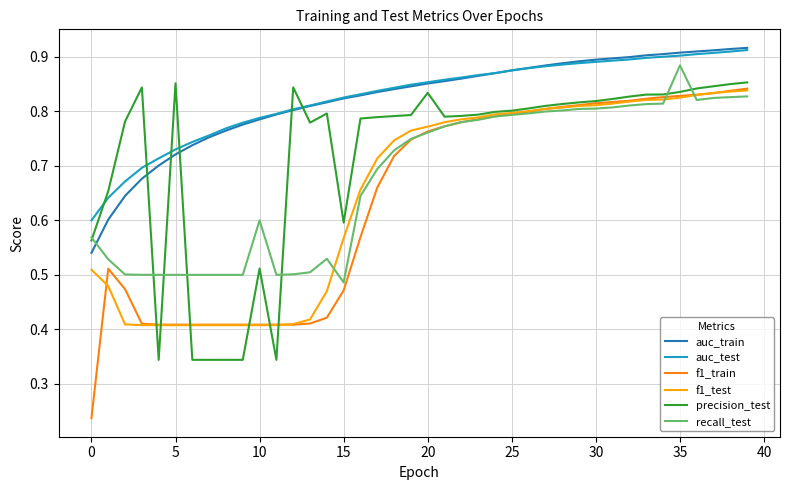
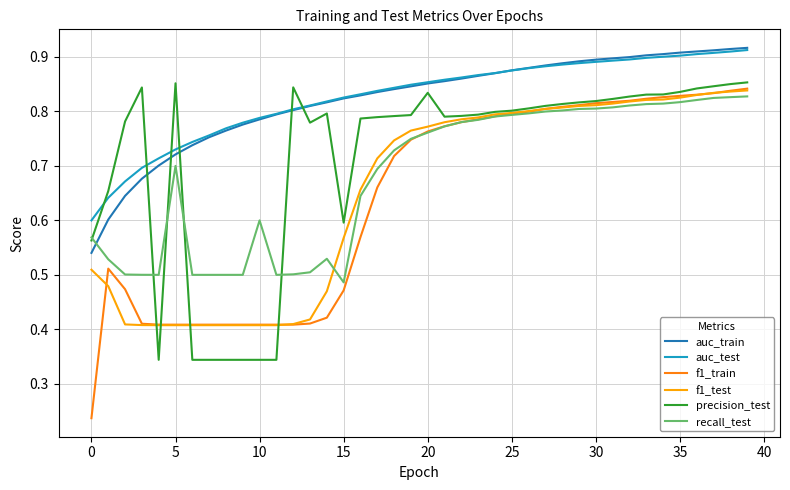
  {
    "precision_test": {
      "0": 0.56,
      "5": 0.85,
-     "10": 0.51,
+     "10": 0.34,
      "15": 0.60,
      "20": 0.83,
      "35": 0.84
    },
    "recall_test": {
      "0": 0.57,
-     "5": 0.5,
+     "5": 0.7,
      "10": 0.60,
      "15": 0.49,
      "30": 0.81,
-     "35": 0.88
+     "35": 0.82
    }
  }
